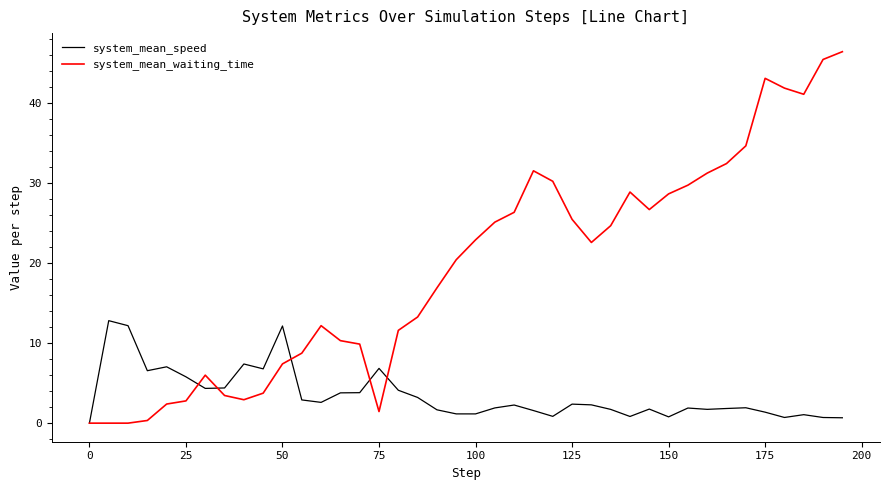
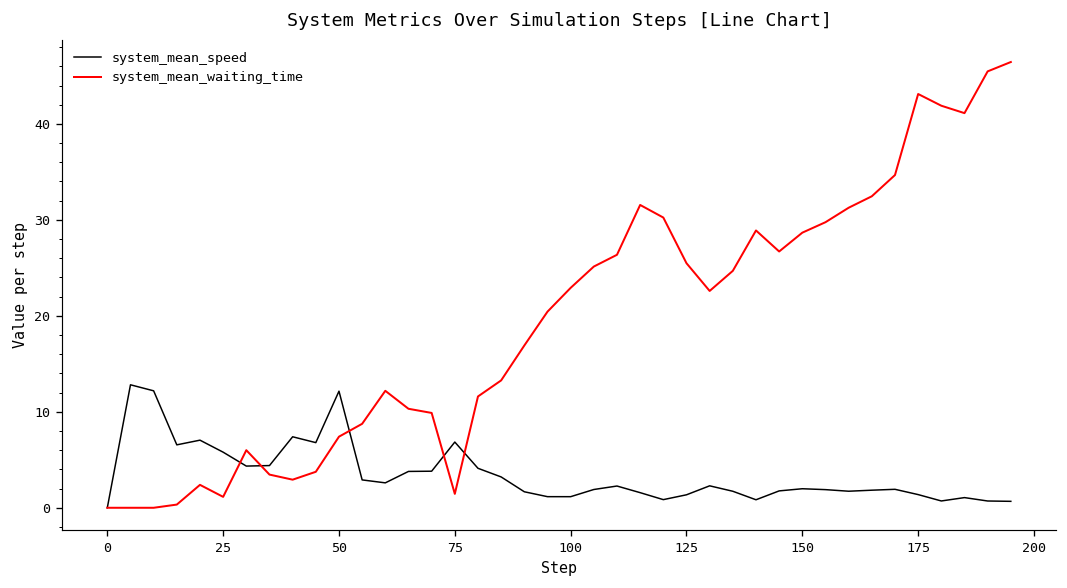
  {
    "system_mean_speed": {
      "25": 6,
      "50": 12,
      "75": 7,
      "100": 1,
-     "125": 2,
-     "150": 1,
+     "125": 1,
+     "150": 2,
      "175": 1
    },
    "system_mean_waiting_time": {
-     "25": 3,
+     "25": 1,
      "50": 7,
      "75": 1,
      "100": 23,
      "125": 25,
      "150": 29,
      "175": 43
    }
  }
